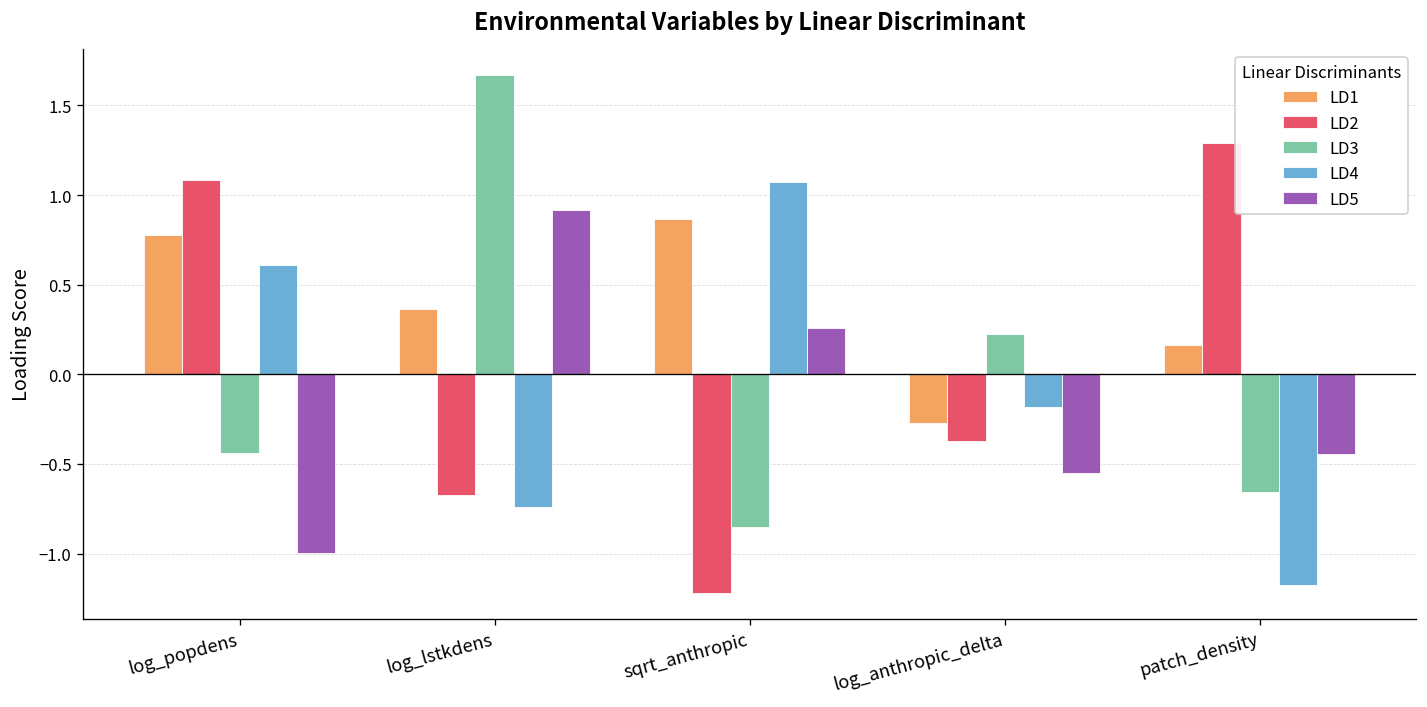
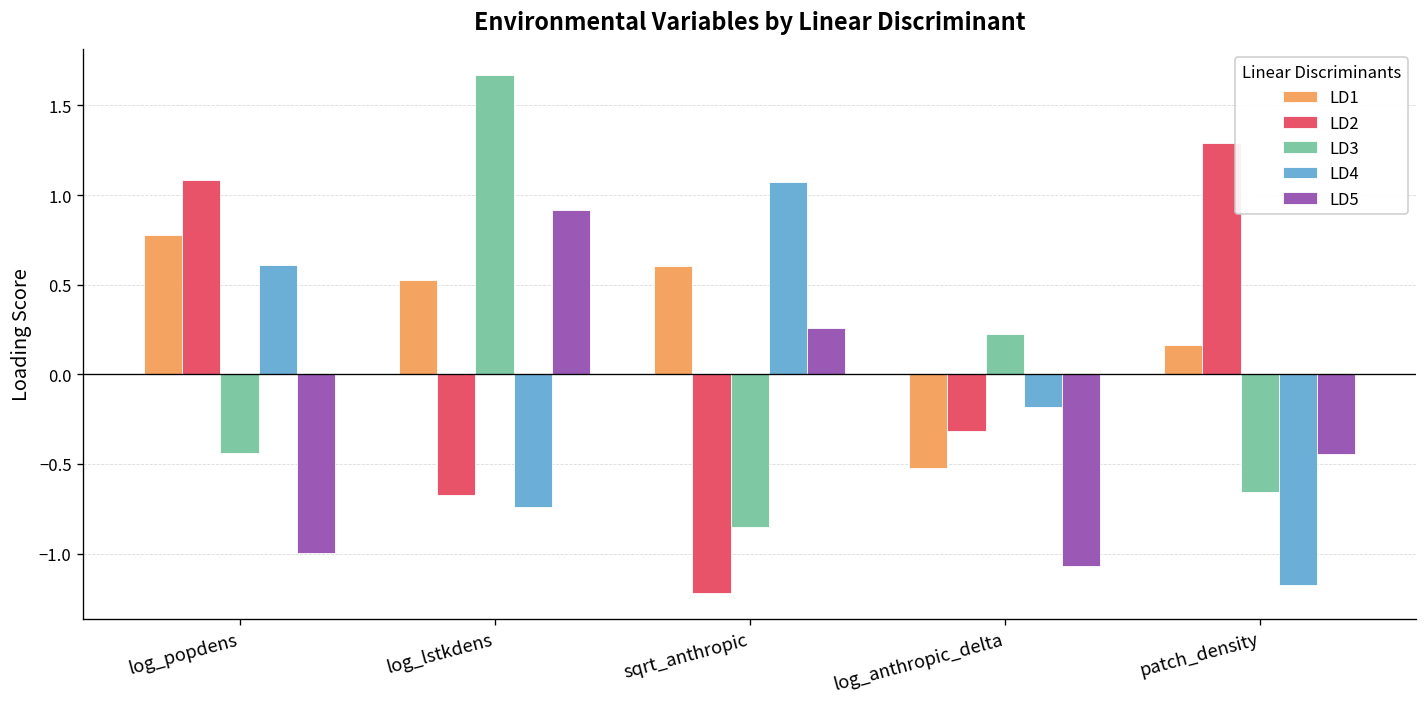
  {
    "LD1": {
      "log_popdens": 0.78,
-     "log_lstkdens": 0.37,
-     "sqrt_anthropic": 0.87,
-     "log_anthropic_delta": -0.27,
+     "log_lstkdens": 0.53,
+     "sqrt_anthropic": 0.60,
+     "log_anthropic_delta": -0.52,
      "patch_density": 0.16
    },
    "LD2": {
      "log_popdens": 1.08,
      "log_lstkdens": -0.68,
      "sqrt_anthropic": -1.22,
-     "log_anthropic_delta": -0.37,
+     "log_anthropic_delta": -0.31,
      "patch_density": 1.29
    },
    "LD5": {
      "log_popdens": -0.99,
      "log_lstkdens": 0.92,
      "sqrt_anthropic": 0.26,
-     "log_anthropic_delta": -0.55,
+     "log_anthropic_delta": -1.07,
      "patch_density": -0.45
    }
  }
